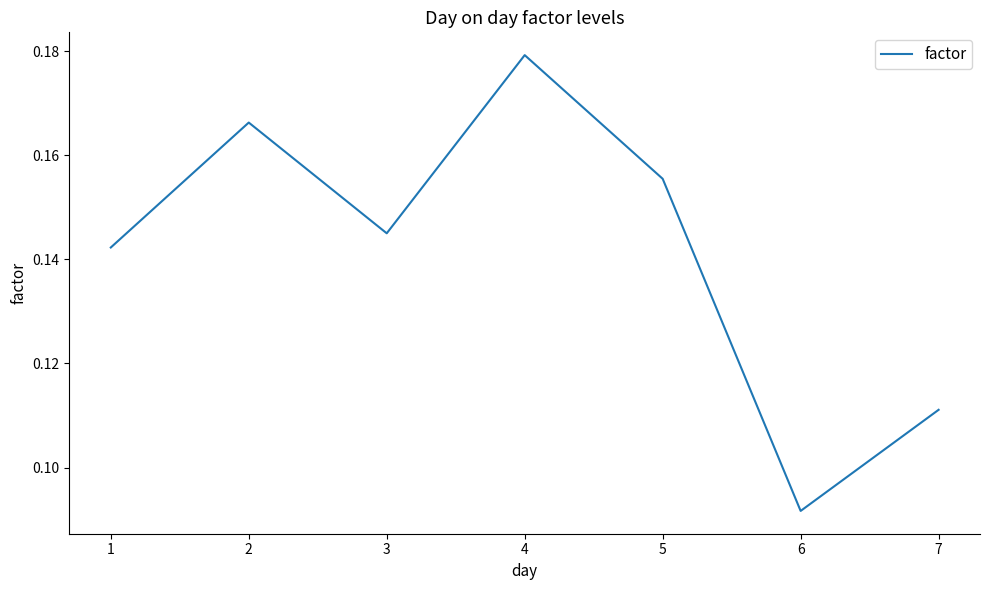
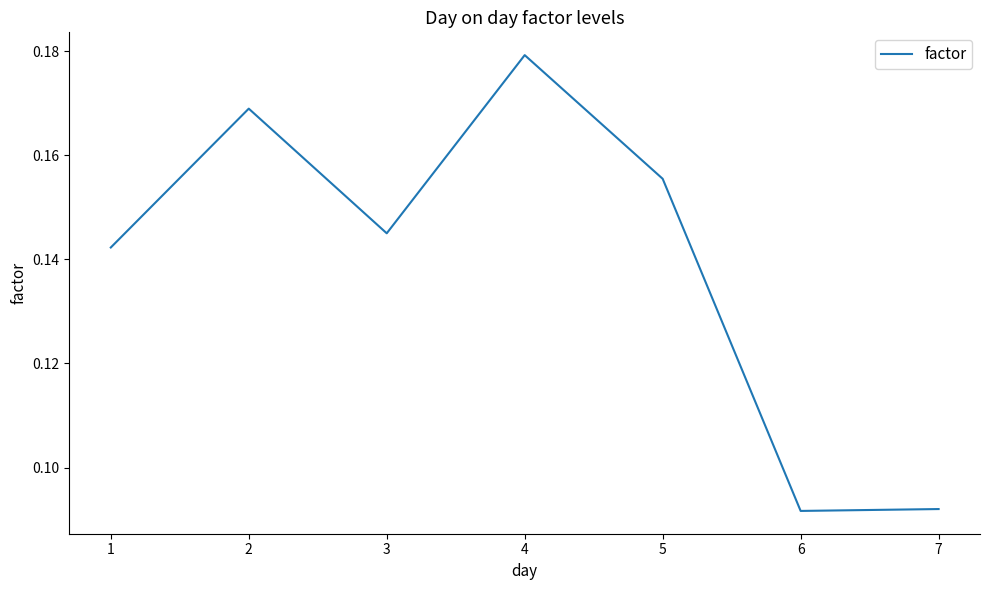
  {
    "1": 0.142,
-   "2": 0.166,
+   "2": 0.169,
    "3": 0.145,
    "4": 0.179,
    "5": 0.155,
    "6": 0.092,
-   "7": 0.111
+   "7": 0.092
  }
